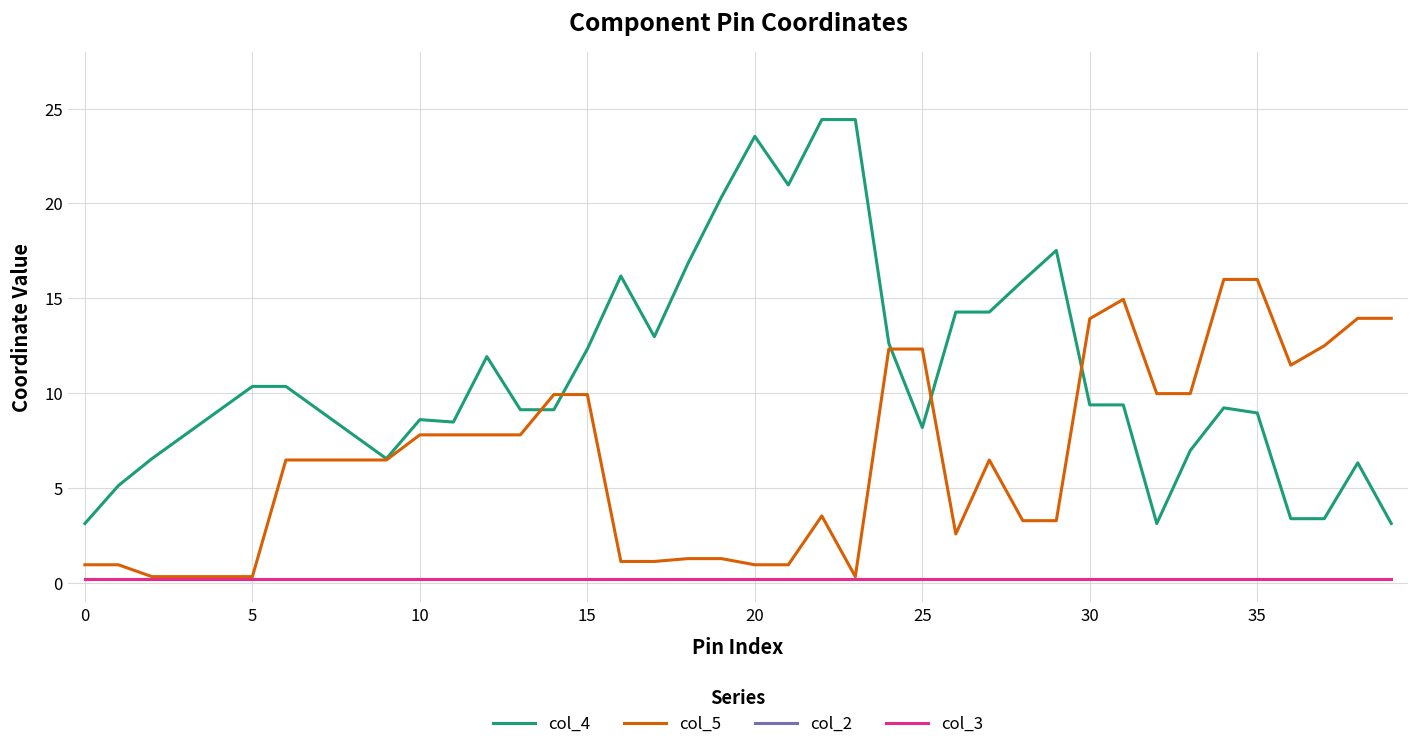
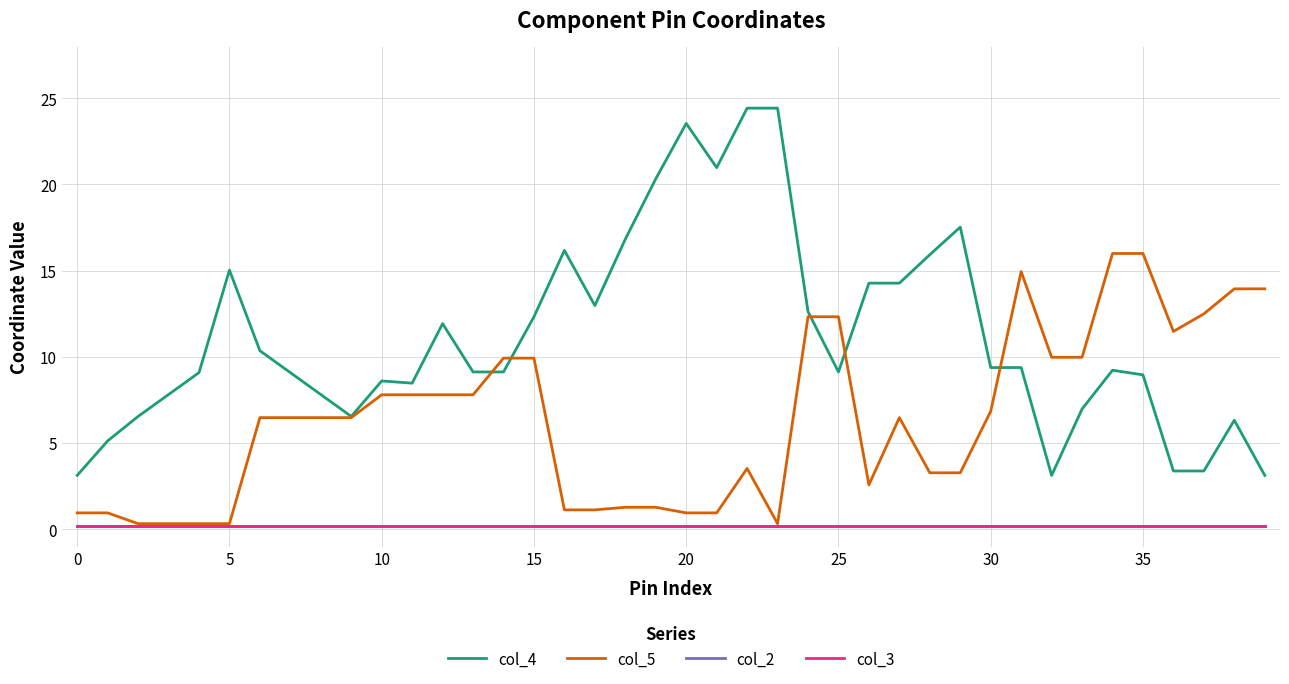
  {
    "col_4": {
      "0": 3.1,
-     "5": 10.4,
+     "5": 15.0,
      "10": 8.6,
      "15": 12.3,
      "20": 23.5,
-     "25": 8.2,
+     "25": 9.1,
      "30": 9.4,
      "35": 9.0
    },
    "col_5": {
      "0": 1.0,
      "10": 7.8,
      "15": 9.9,
      "20": 1.0,
      "25": 12.3,
-     "30": 13.9,
+     "30": 6.8,
      "35": 16.0
    },
    "col_3": {
      "0": 0.2,
      "10": 0.2,
      "15": 0.2,
      "20": 0.2,
      "25": 0.2,
      "30": 0.2,
      "35": 0.2
    }
  }
